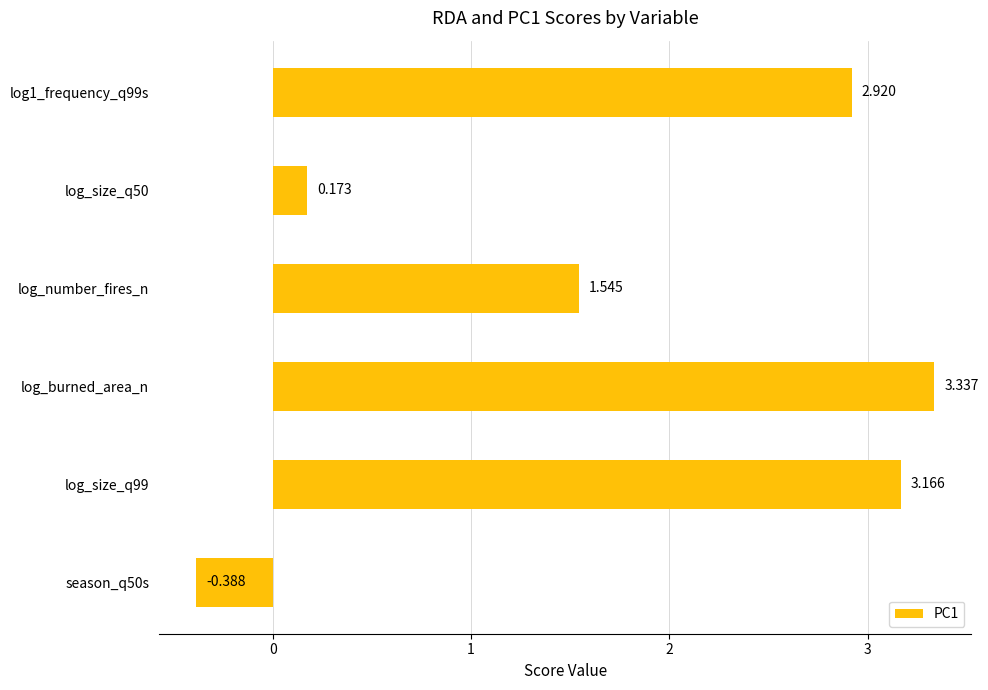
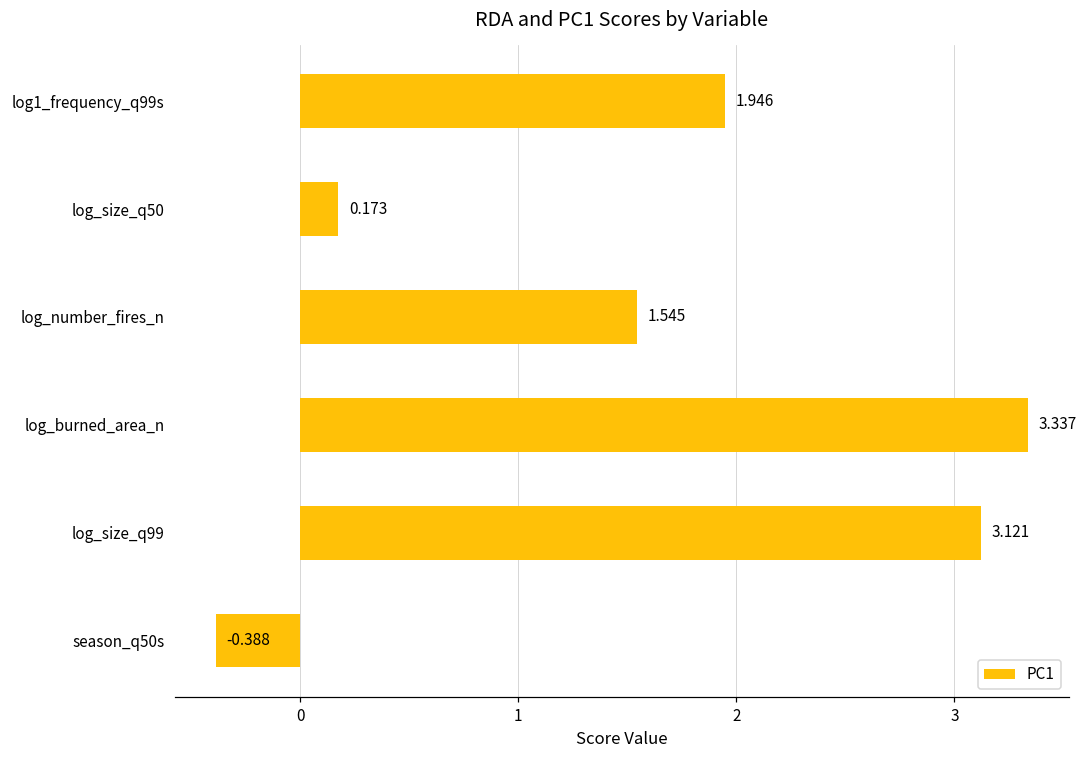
  {
-   "log1_frequency_q99s": 2.920,
+   "log1_frequency_q99s": 1.946,
    "log_size_q50": 0.173,
    "log_number_fires_n": 1.545,
    "log_burned_area_n": 3.337,
-   "log_size_q99": 3.166,
+   "log_size_q99": 3.121,
    "season_q50s": -0.388
  }
